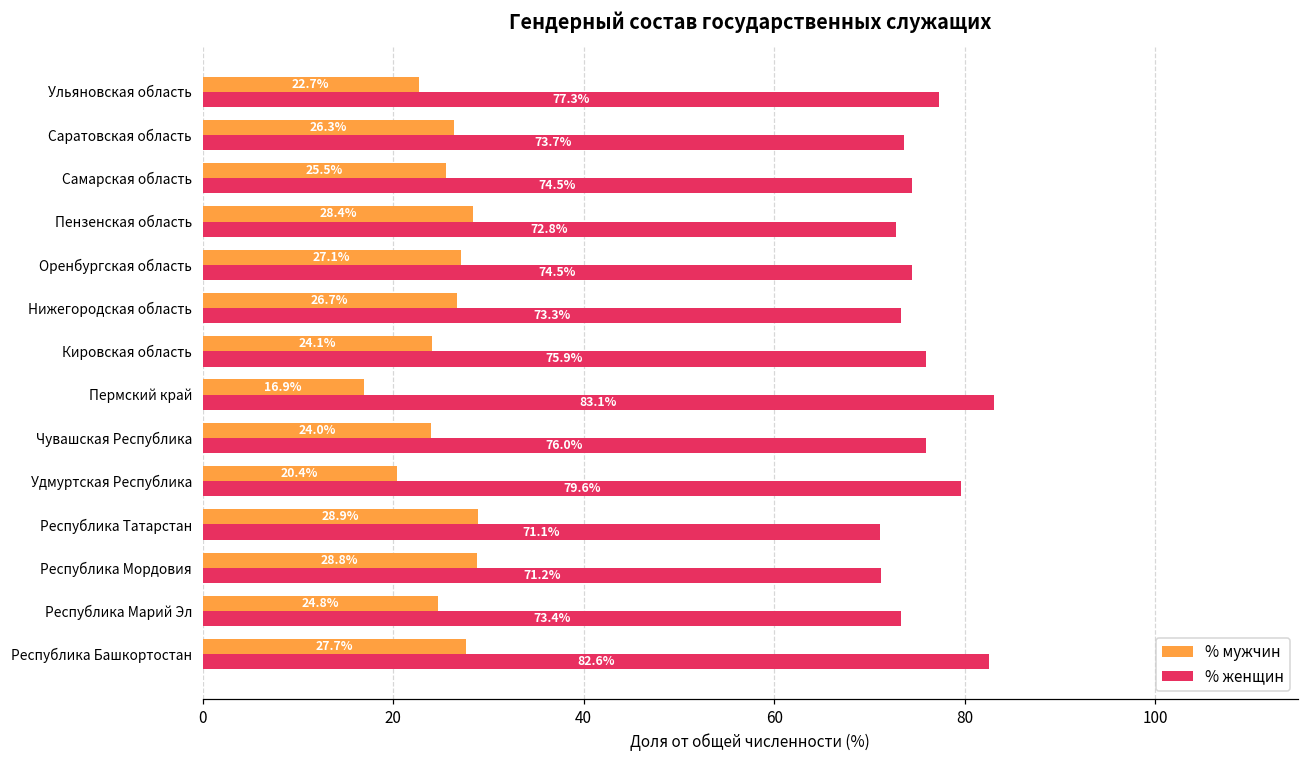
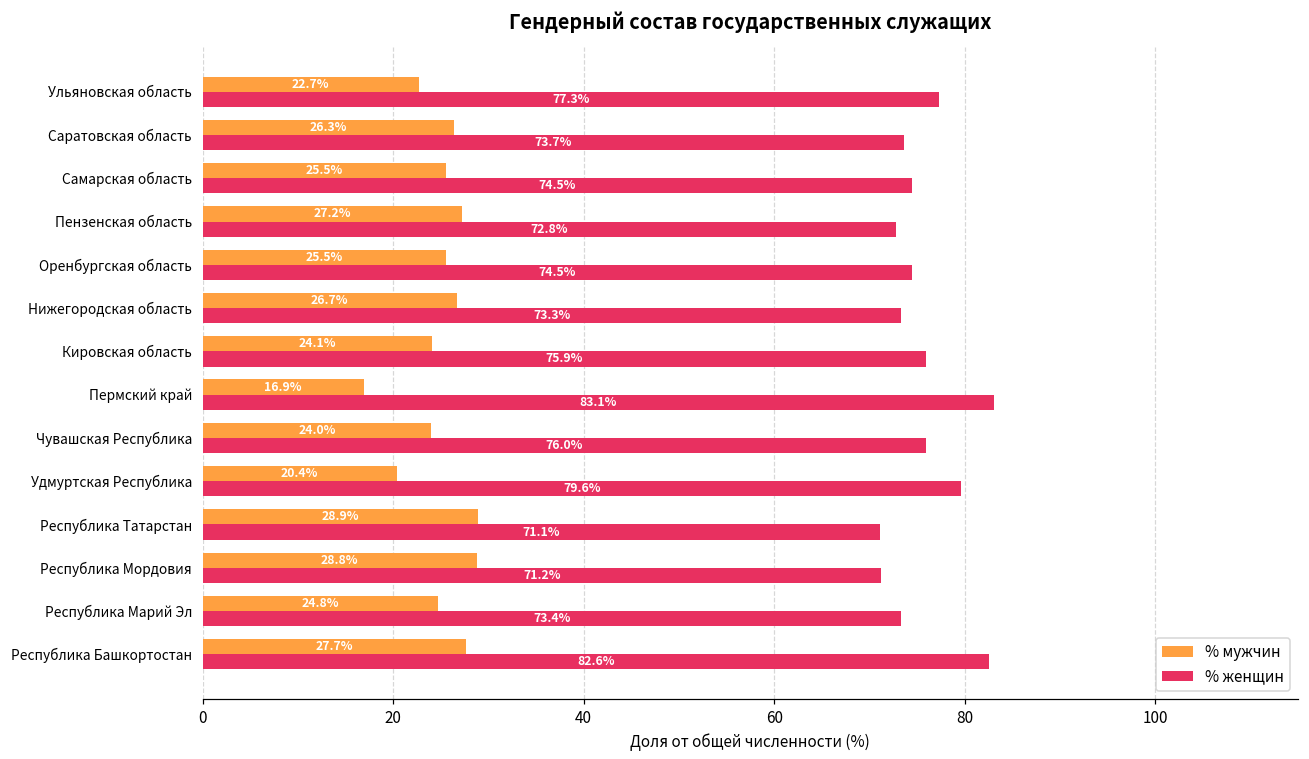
  {
    "% мужчин": {
      "Ульяновская область": "22.7%",
      "Саратовская область": "26.3%",
      "Самарская область": "25.5%",
-     "Пензенская область": "28.4%",
-     "Оренбургская область": "27.1%",
+     "Пензенская область": "27.2%",
+     "Оренбургская область": "25.5%",
      "Нижегородская область": "26.7%",
      "Кировская область": "24.1%",
      "Пермский край": "16.9%",
      "Чувашская Республика": "24.0%",
      "Удмуртская Республика": "20.4%",
      "Республика Татарстан": "28.9%",
      "Республика Мордовия": "28.8%",
      "Республика Марий Эл": "24.8%",
      "Республика Башкортостан": "27.7%"
    },
    "% женщин": {
      "Ульяновская область": "77.3%",
      "Саратовская область": "73.7%",
      "Самарская область": "74.5%",
      "Пензенская область": "72.8%",
      "Оренбургская область": "74.5%",
      "Нижегородская область": "73.3%",
      "Кировская область": "75.9%",
      "Пермский край": "83.1%",
      "Чувашская Республика": "76.0%",
      "Удмуртская Республика": "79.6%",
      "Республика Татарстан": "71.1%",
      "Республика Мордовия": "71.2%",
      "Республика Марий Эл": "73.4%",
      "Республика Башкортостан": "82.6%"
    }
  }
